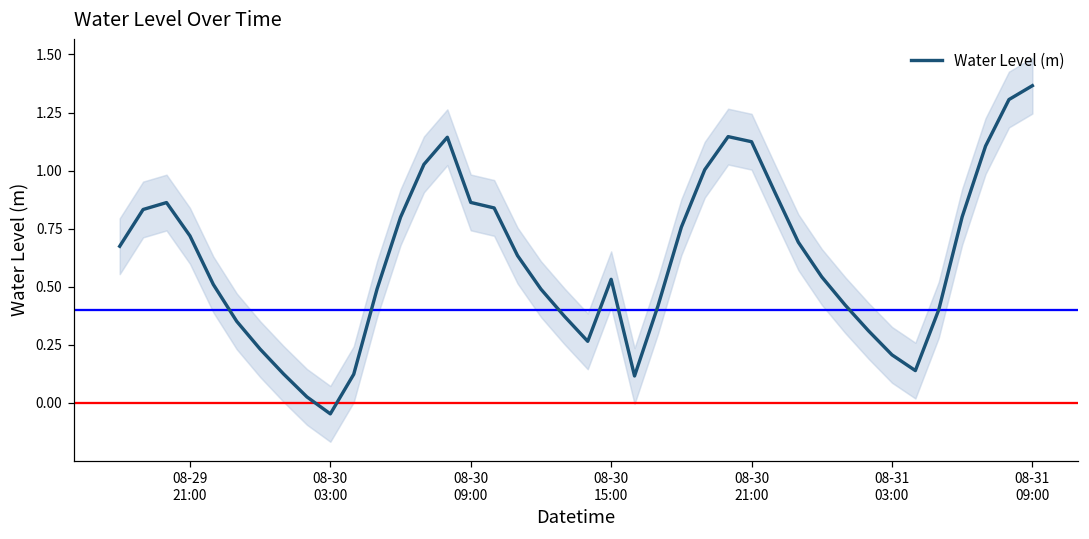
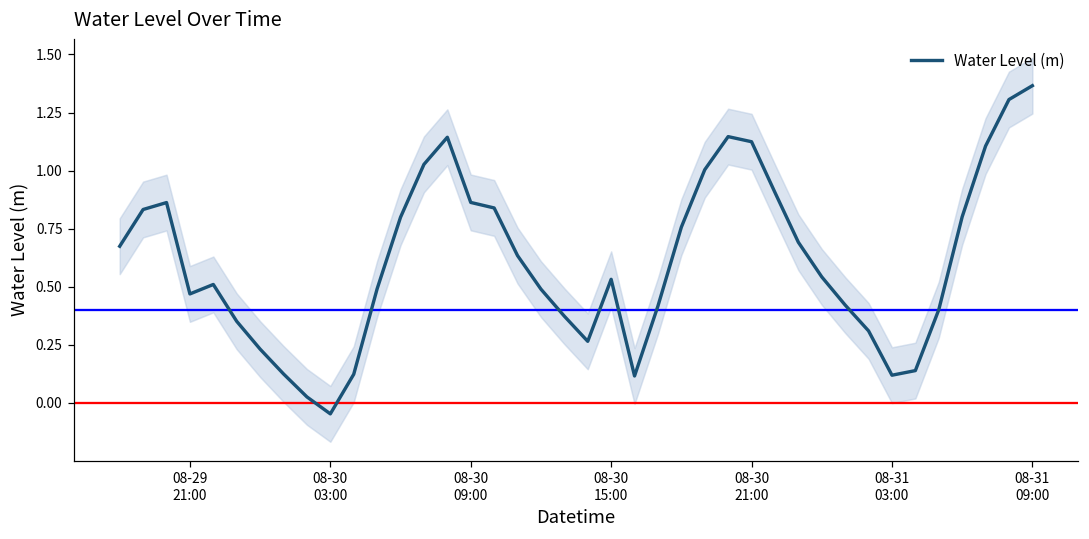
  {
    "Water Level (m)": {
-     "08-29 21:00": 0.72,
+     "08-29 21:00": 0.47,
      "08-30 03:00": -0.05,
      "08-30 09:00": 0.86,
      "08-30 15:00": 0.53,
      "08-30 21:00": 1.12,
-     "08-31 03:00": 0.21,
+     "08-31 03:00": 0.12,
      "08-31 09:00": 1.37
    }
  }
